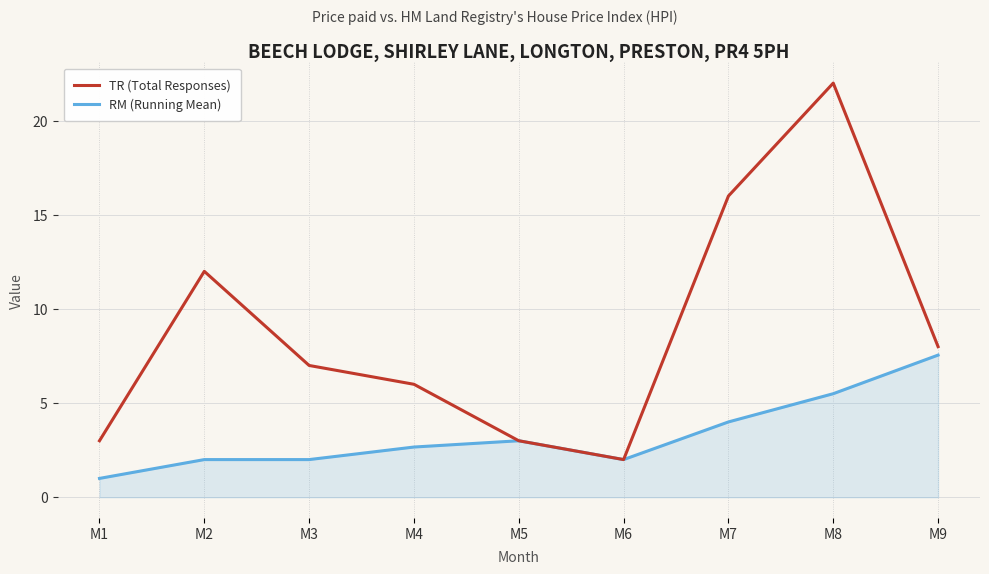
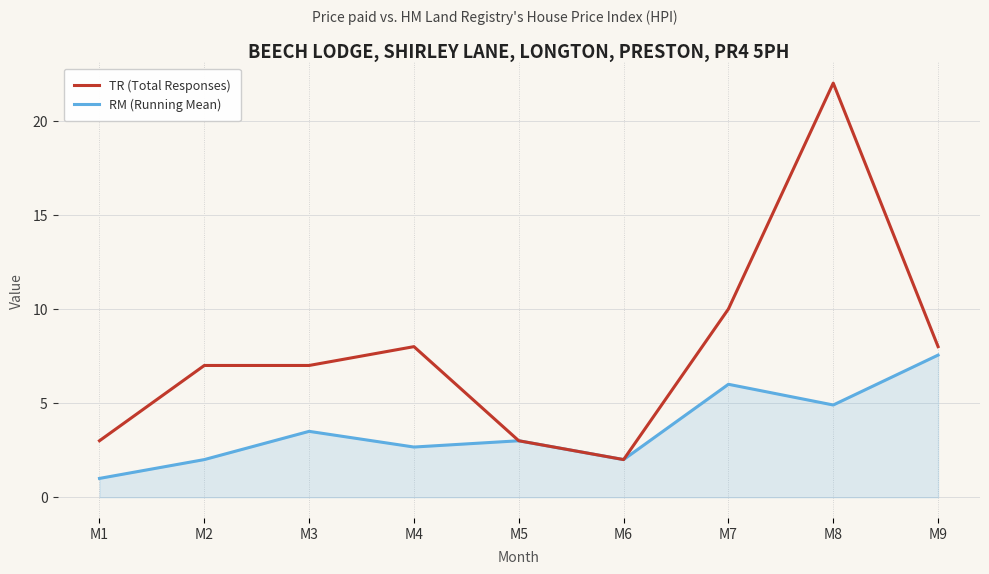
  {
    "TR (Total Responses)": {
      "M1": 3,
-     "M2": 12,
+     "M2": 7,
      "M3": 7,
-     "M4": 6,
-     "M7": 16,
+     "M4": 8,
+     "M7": 10,
      "M8": 22,
      "M9": 8
    },
    "RM (Running Mean)": {
      "M1": 1.0,
      "M2": 2.0,
-     "M3": 2.0,
+     "M3": 3.5,
      "M4": 2.7,
-     "M7": 4,
-     "M8": 5.5,
+     "M7": 6,
+     "M8": 4.9,
      "M9": 7.6
    }
  }
